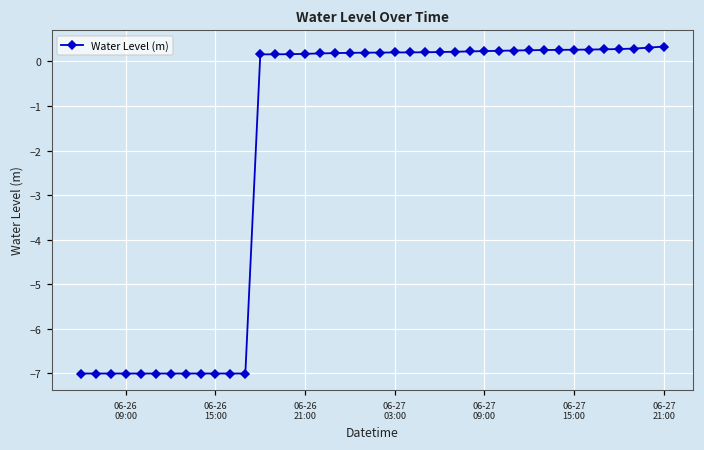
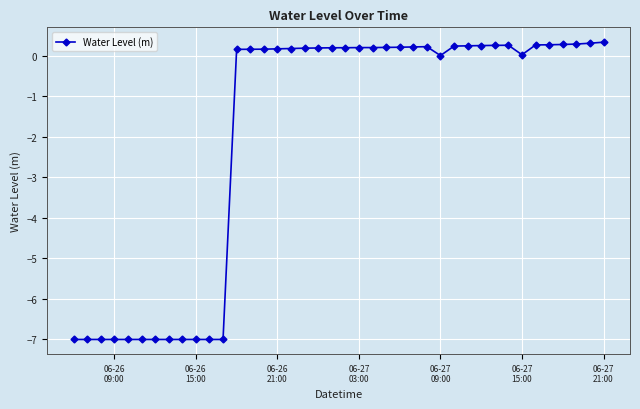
  {
    "06-26 09:00": -7.0,
    "06-26 15:00": -7.0,
    "06-26 21:00": 0.2,
    "06-27 03:00": 0.2,
-   "06-27 09:00": 0.2,
-   "06-27 15:00": 0.3,
+   "06-27 09:00": 0.0,
+   "06-27 15:00": 0.0,
    "06-27 21:00": 0.3
  }
